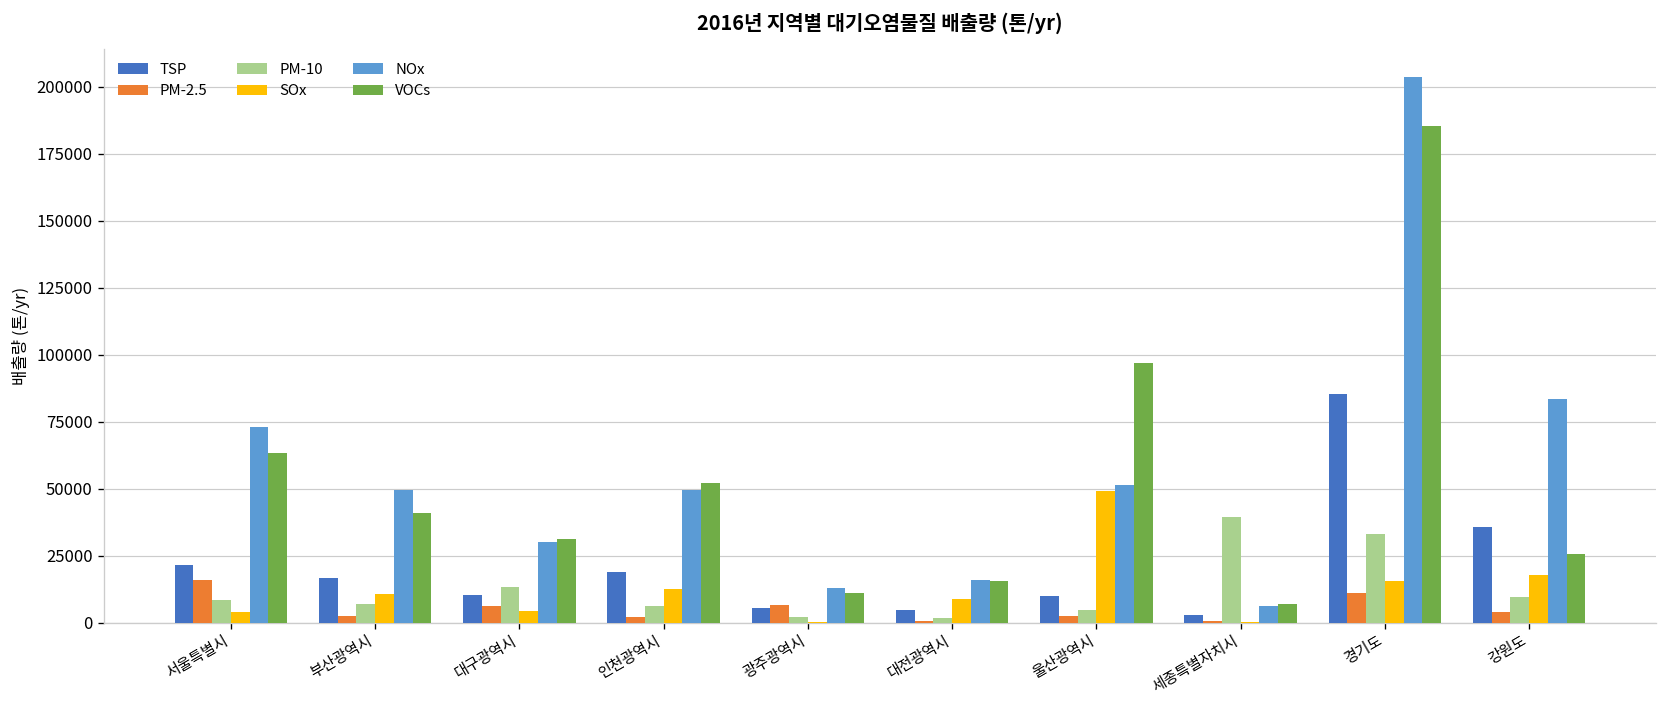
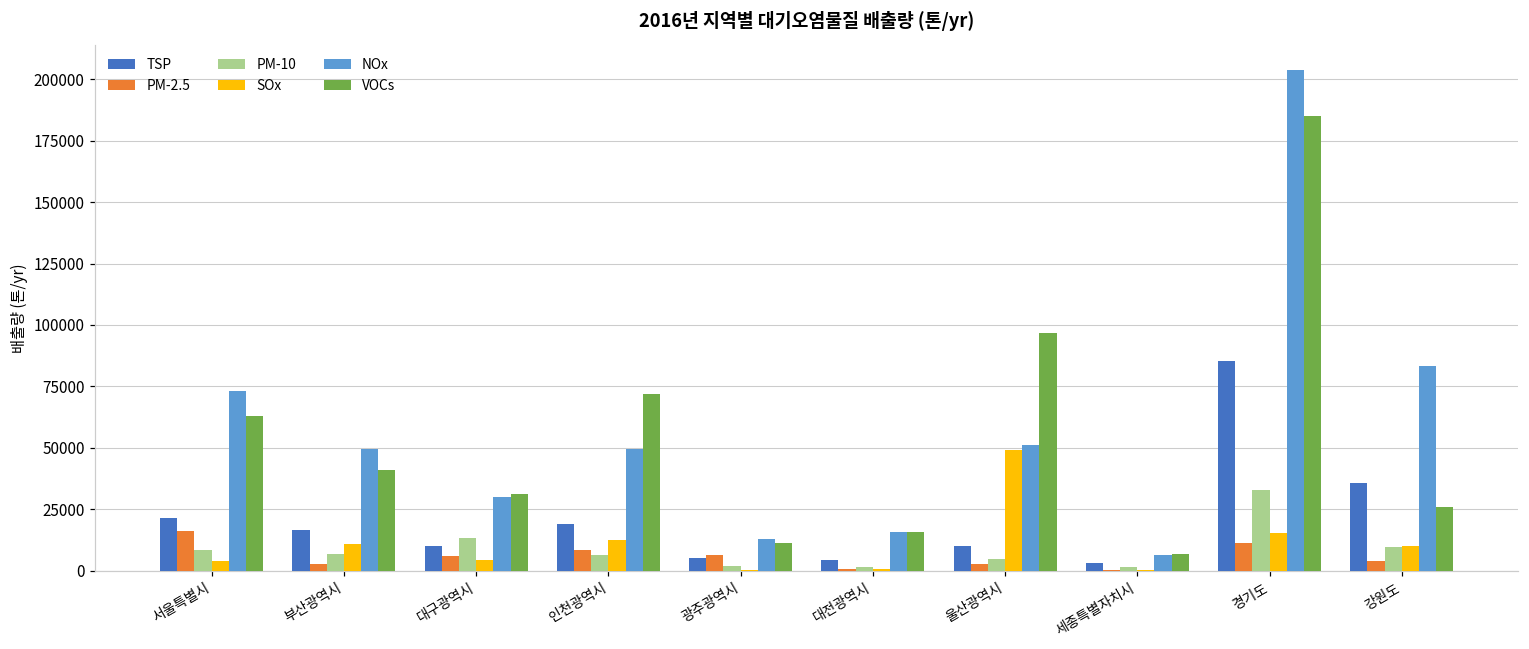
  {
    "PM-2.5": {
      "서울특별시": 16000,
      "부산광역시": 3000,
      "대구광역시": 6000,
-     "인천광역시": 2000,
+     "인천광역시": 8000,
      "광주광역시": 7000,
      "울산광역시": 3000,
      "경기도": 11000,
      "강원도": 4000
    },
    "PM-10": {
      "서울특별시": 9000,
      "부산광역시": 7000,
      "대구광역시": 13000,
      "인천광역시": 6000,
      "광주광역시": 2000,
      "대전광역시": 2000,
      "울산광역시": 5000,
-     "세종특별자치시": 39000,
+     "세종특별자치시": 1000,
      "경기도": 33000,
      "강원도": 10000
    },
    "SOx": {
      "서울특별시": 4000,
      "부산광역시": 11000,
      "대구광역시": 4000,
      "인천광역시": 12000,
-     "대전광역시": 9000,
+     "대전광역시": 1000,
      "울산광역시": 49000,
      "경기도": 15000,
-     "강원도": 18000
+     "강원도": 10000
    },
    "VOCs": {
      "서울특별시": 63000,
      "부산광역시": 41000,
      "대구광역시": 31000,
-     "인천광역시": 52000,
+     "인천광역시": 72000,
      "광주광역시": 11000,
      "대전광역시": 16000,
      "울산광역시": 97000,
      "세종특별자치시": 7000,
      "경기도": 185000,
      "강원도": 26000
    }
  }
